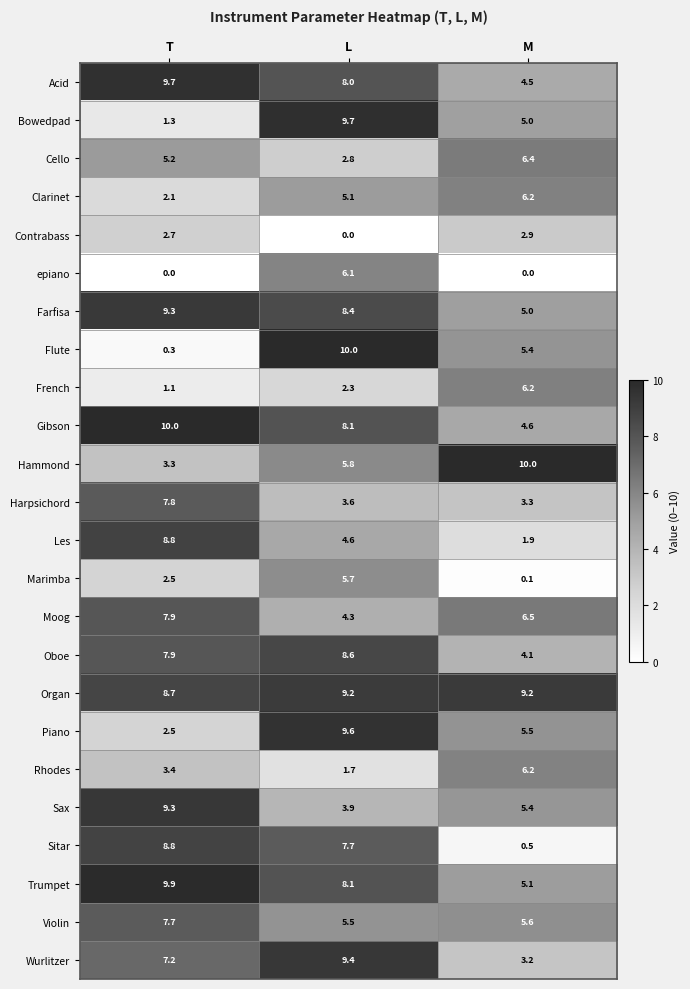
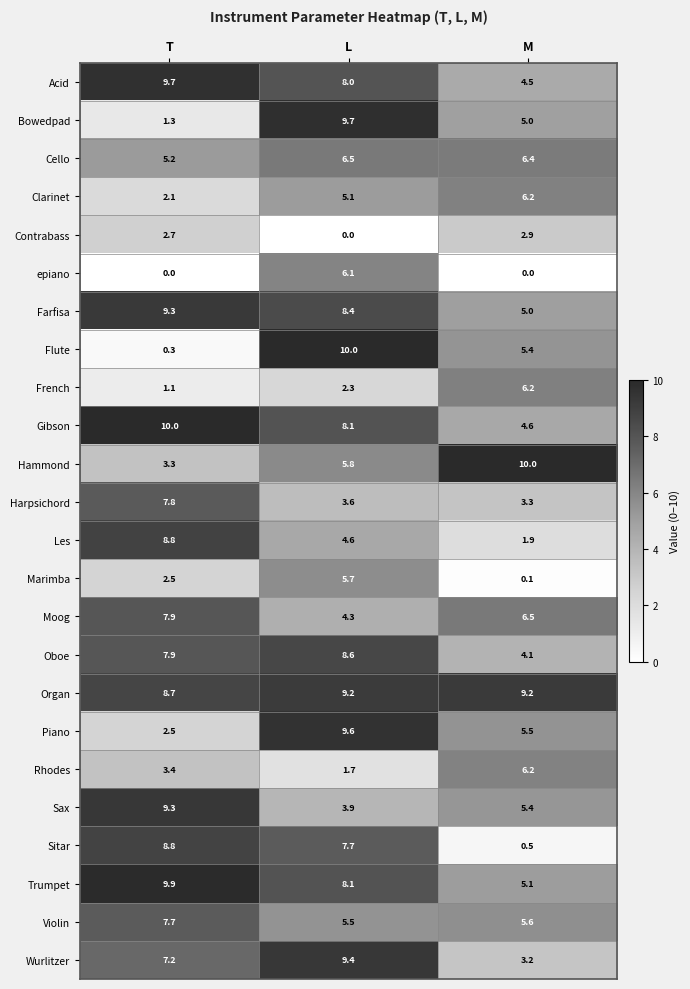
  {
    "Acid": {
      "T": 9.7,
      "L": 8.0,
      "M": 4.5
    },
    "Bowedpad": {
      "T": 1.3,
      "L": 9.7,
      "M": 5.0
    },
    "Cello": {
      "T": 5.2,
-     "L": 2.8,
+     "L": 6.5,
      "M": 6.4
    },
    "Clarinet": {
      "T": 2.1,
      "L": 5.1,
      "M": 6.2
    },
    "Contrabass": {
      "T": 2.7,
      "L": 0.0,
      "M": 2.9
    },
    "epiano": {
      "T": 0.0,
      "L": 6.1,
      "M": 0.0
    },
    "Farfisa": {
      "T": 9.3,
      "L": 8.4,
      "M": 5.0
    },
    "Flute": {
      "T": 0.3,
      "L": 10.0,
      "M": 5.4
    },
    "French": {
      "T": 1.1,
      "L": 2.3,
      "M": 6.2
    },
    "Gibson": {
      "T": 10.0,
      "L": 8.1,
      "M": 4.6
    },
    "Hammond": {
      "T": 3.3,
      "L": 5.8,
      "M": 10.0
    },
    "Harpsichord": {
      "T": 7.8,
      "L": 3.6,
      "M": 3.3
    },
    "Les": {
      "T": 8.8,
      "L": 4.6,
      "M": 1.9
    },
    "Marimba": {
      "T": 2.5,
      "L": 5.7,
      "M": 0.1
    },
    "Moog": {
      "T": 7.9,
      "L": 4.3,
      "M": 6.5
    },
    "Oboe": {
      "T": 7.9,
      "L": 8.6,
      "M": 4.1
    },
    "Organ": {
      "T": 8.7,
      "L": 9.2,
      "M": 9.2
    },
    "Piano": {
      "T": 2.5,
      "L": 9.6,
      "M": 5.5
    },
    "Rhodes": {
      "T": 3.4,
      "L": 1.7,
      "M": 6.2
    },
    "Sax": {
      "T": 9.3,
      "L": 3.9,
      "M": 5.4
    },
    "Sitar": {
      "T": 8.8,
      "L": 7.7,
      "M": 0.5
    },
    "Trumpet": {
      "T": 9.9,
      "L": 8.1,
      "M": 5.1
    },
    "Violin": {
      "T": 7.7,
      "L": 5.5,
      "M": 5.6
    },
    "Wurlitzer": {
      "T": 7.2,
      "L": 9.4,
      "M": 3.2
    }
  }
